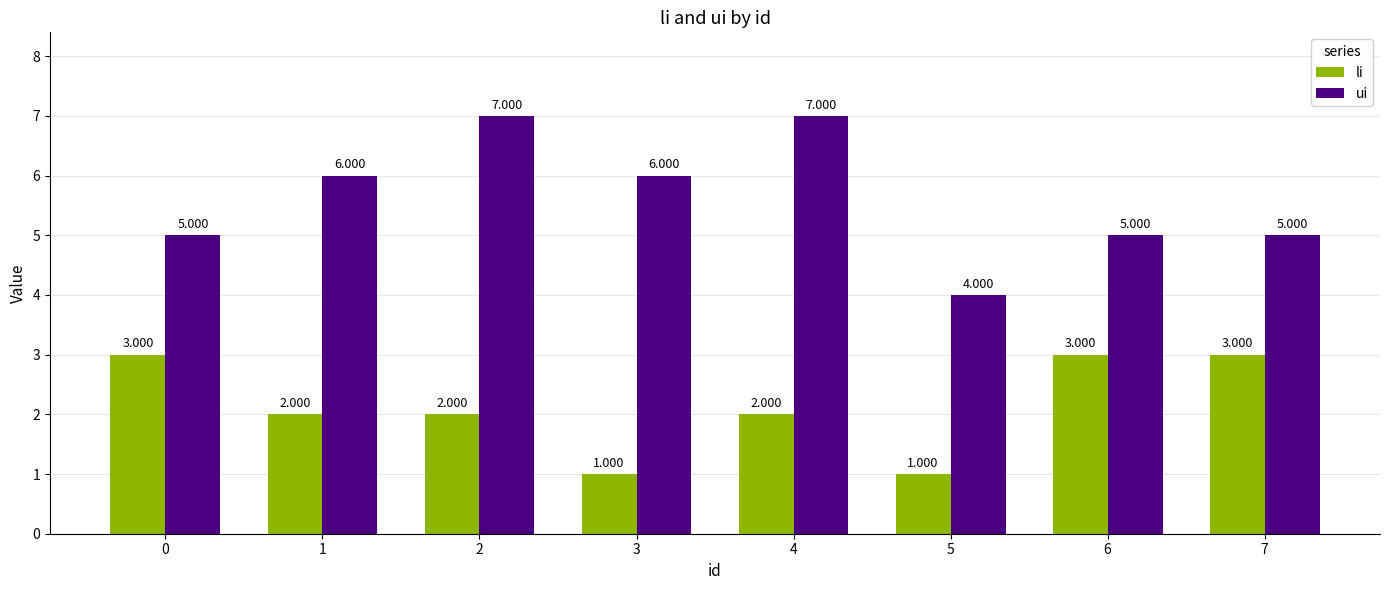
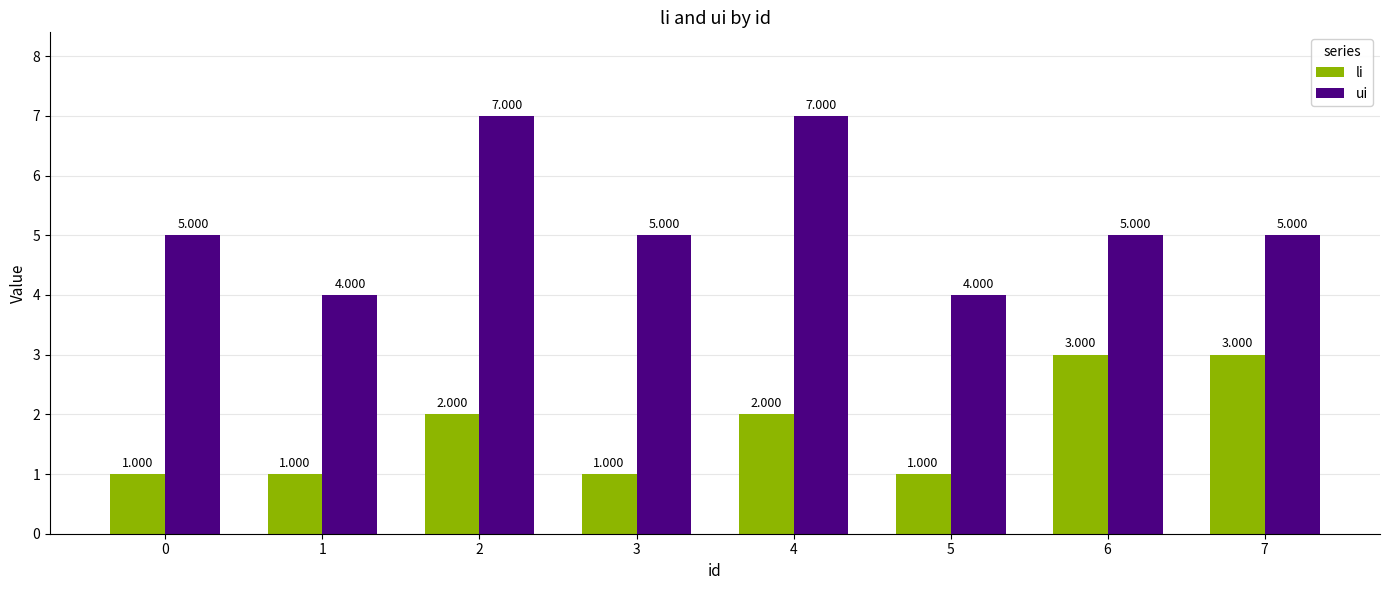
  {
    "li": {
-     "0": 3.000,
-     "1": 2.000,
+     "0": 1.000,
+     "1": 1.000,
      "2": 2.000,
      "3": 1.000,
      "4": 2.000,
      "5": 1.000,
      "6": 3.000,
      "7": 3.000
    },
    "ui": {
      "0": 5.000,
-     "1": 6.000,
+     "1": 4.000,
      "2": 7.000,
-     "3": 6.000,
+     "3": 5.000,
      "4": 7.000,
      "5": 4.000,
      "6": 5.000,
      "7": 5.000
    }
  }
